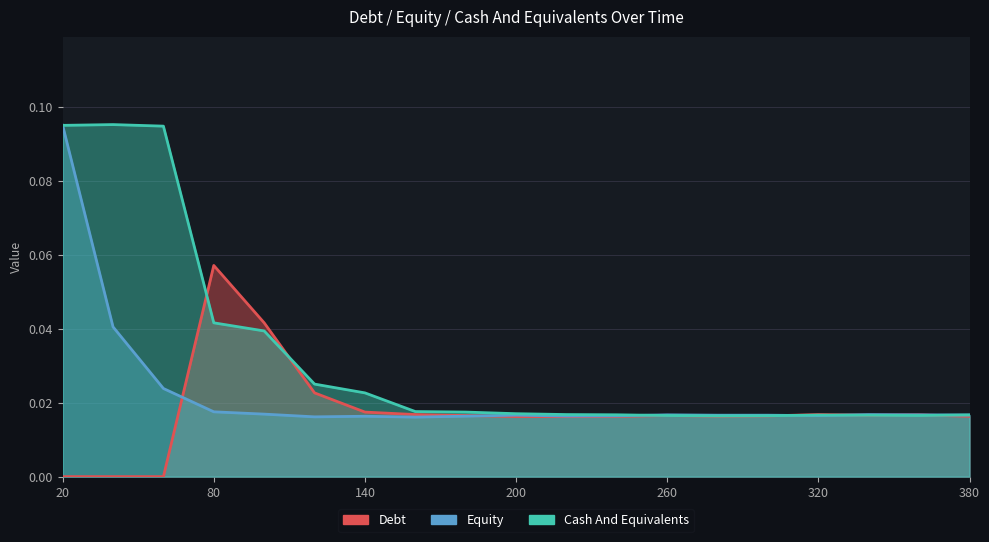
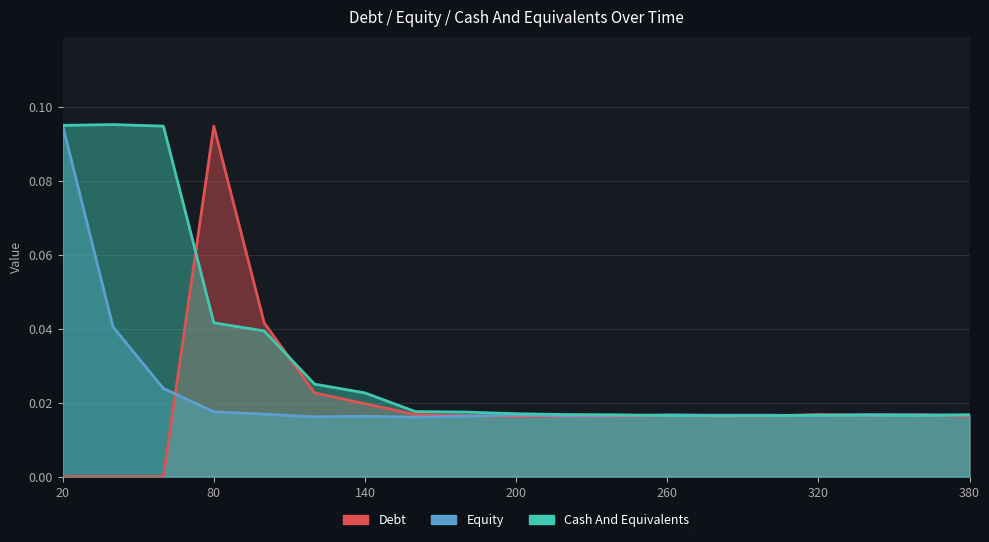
  {
    "Debt": {
      "20": 0.000,
-     "80": 0.057,
-     "140": 0.017
+     "80": 0.095,
+     "140": 0.020
    }
  }
